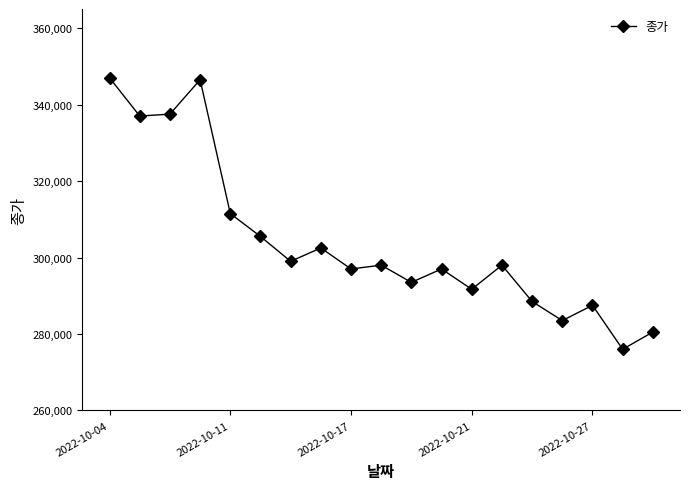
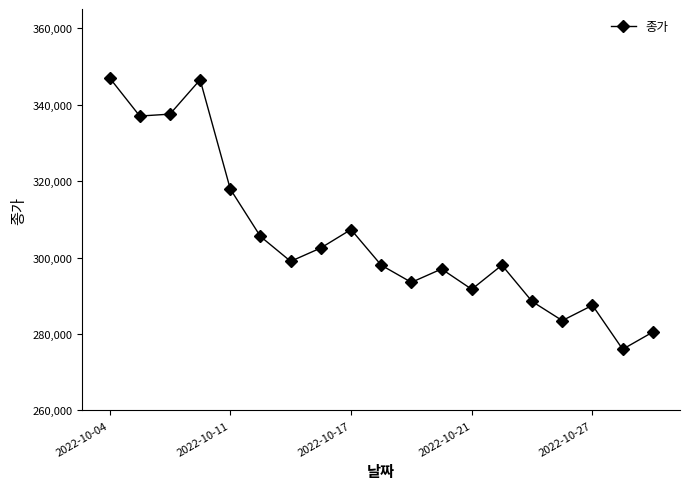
  {
    "2022-10-04": "347,000",
-   "2022-10-11": "312,000",
-   "2022-10-17": "297,000",
+   "2022-10-11": "318,000",
+   "2022-10-17": "307,000",
    "2022-10-21": "292,000",
    "2022-10-27": "288,000"
  }
